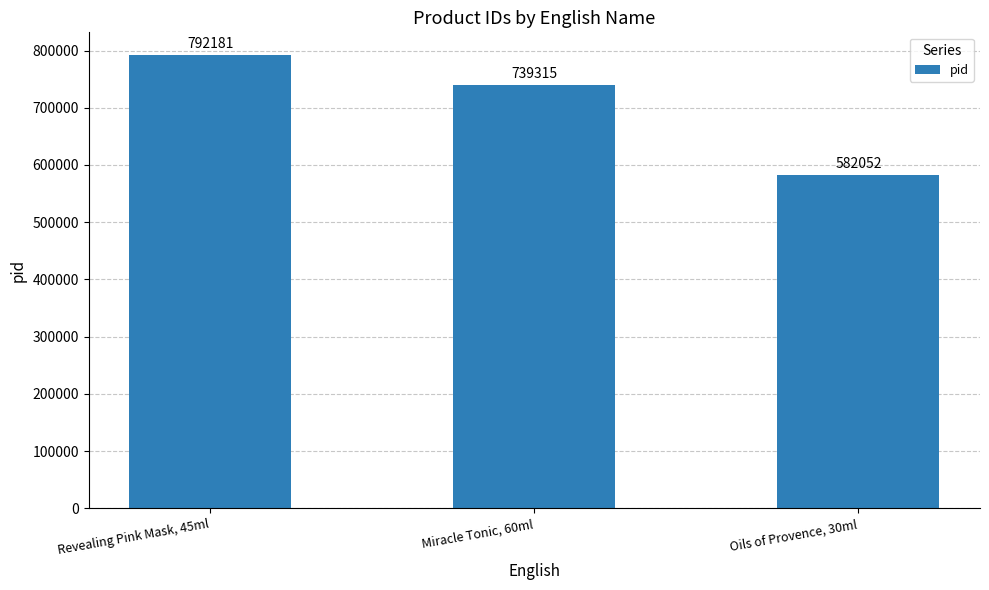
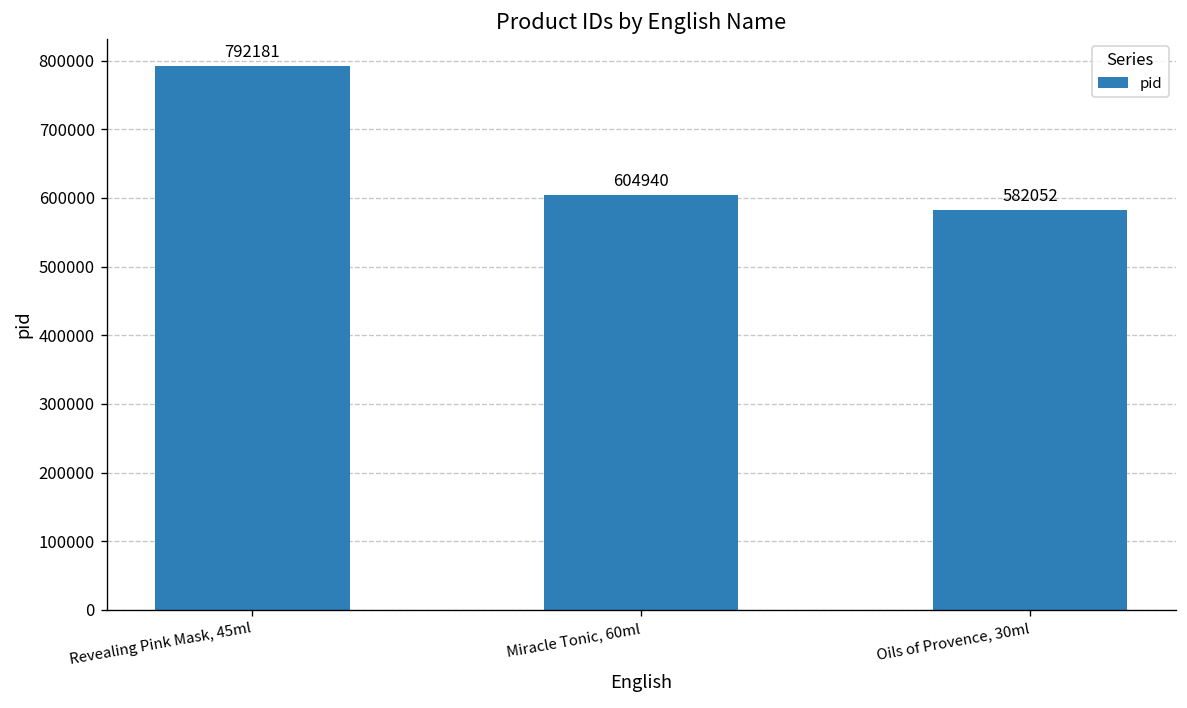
  {
    "Revealing Pink Mask, 45ml": 792181,
-   "Miracle Tonic, 60ml": 739315,
+   "Miracle Tonic, 60ml": 604940,
    "Oils of Provence, 30ml": 582052
  }
